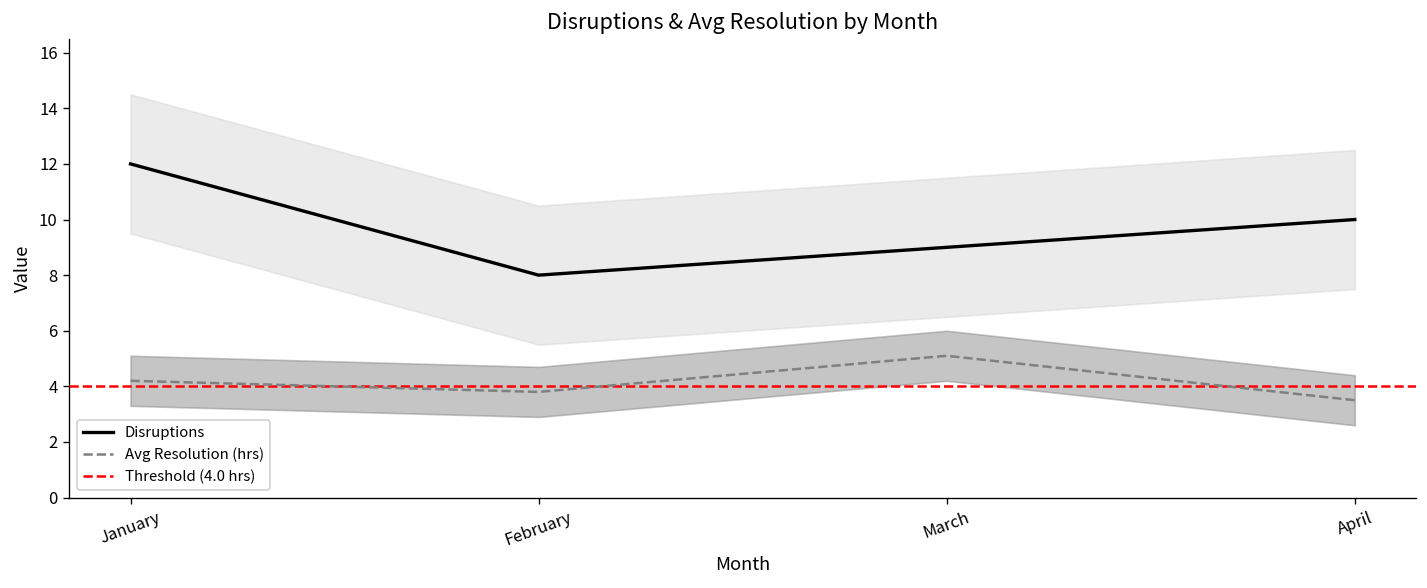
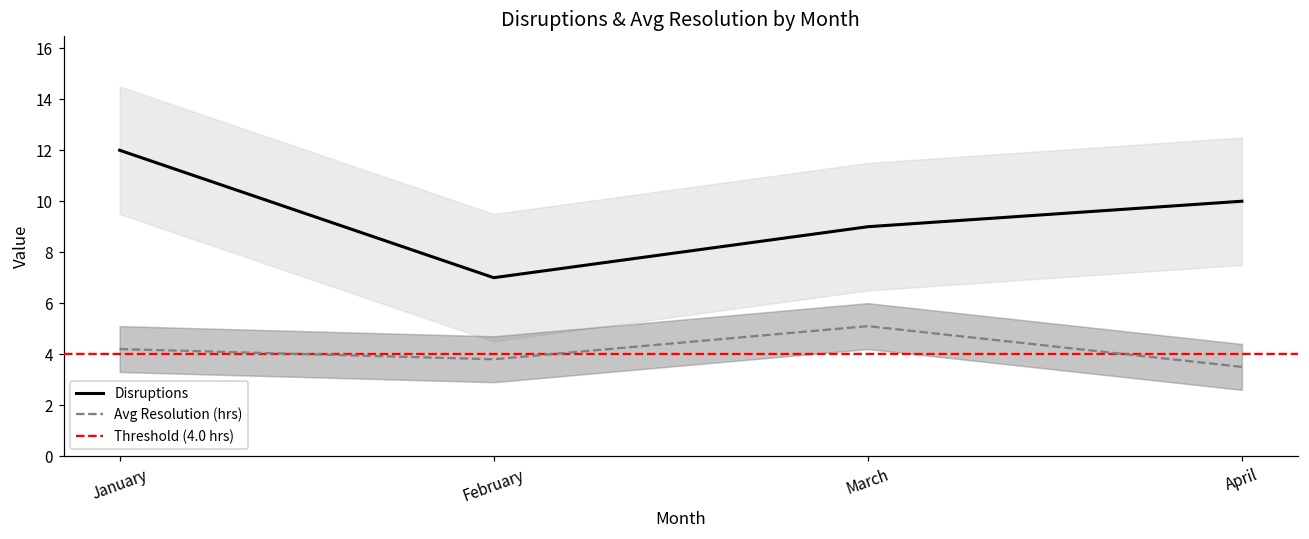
  {
    "Disruptions": {
      "January": 12,
-     "February": 8,
+     "February": 7,
      "March": 9,
      "April": 10
    }
  }
